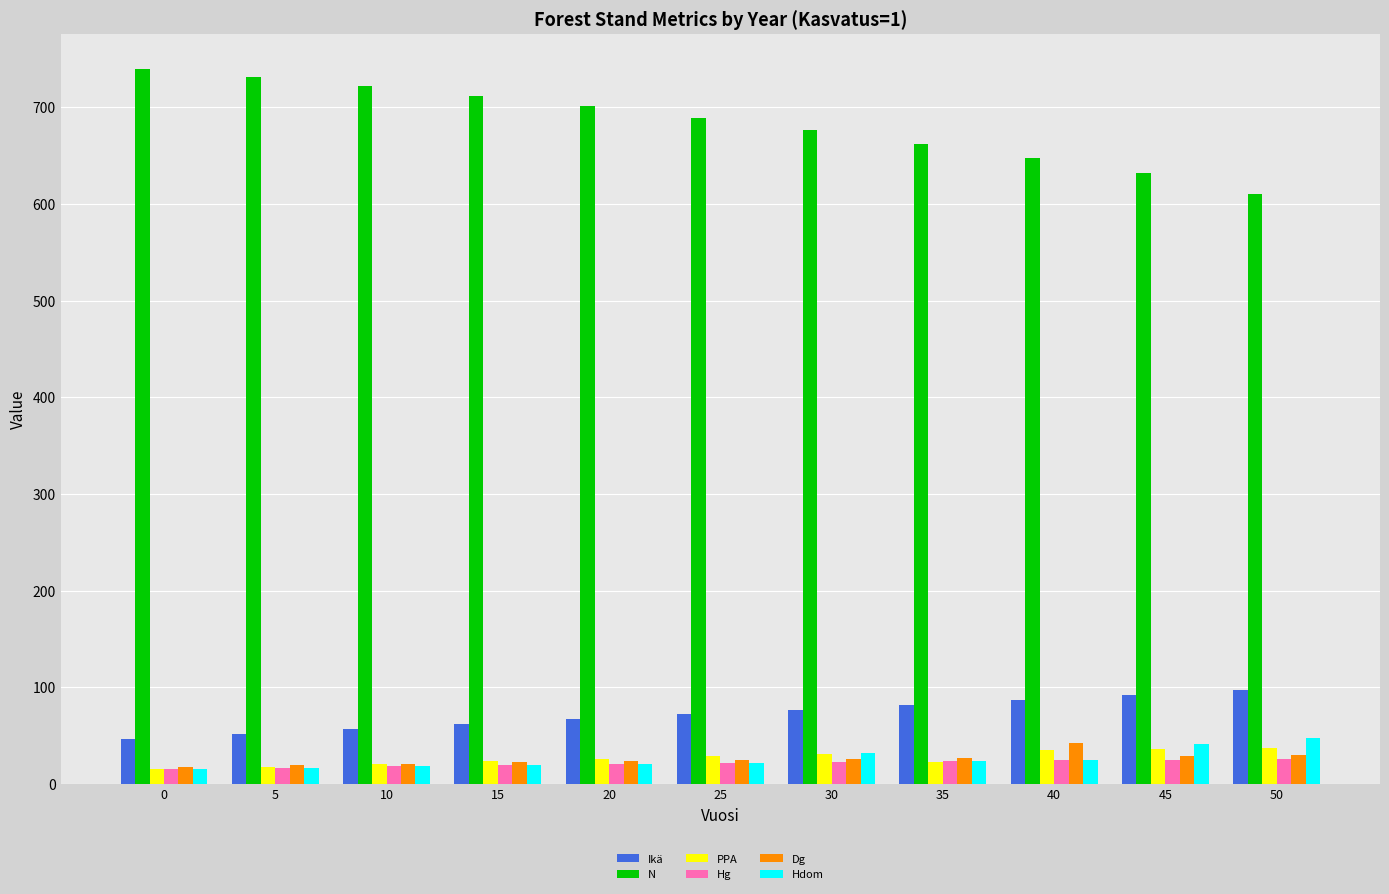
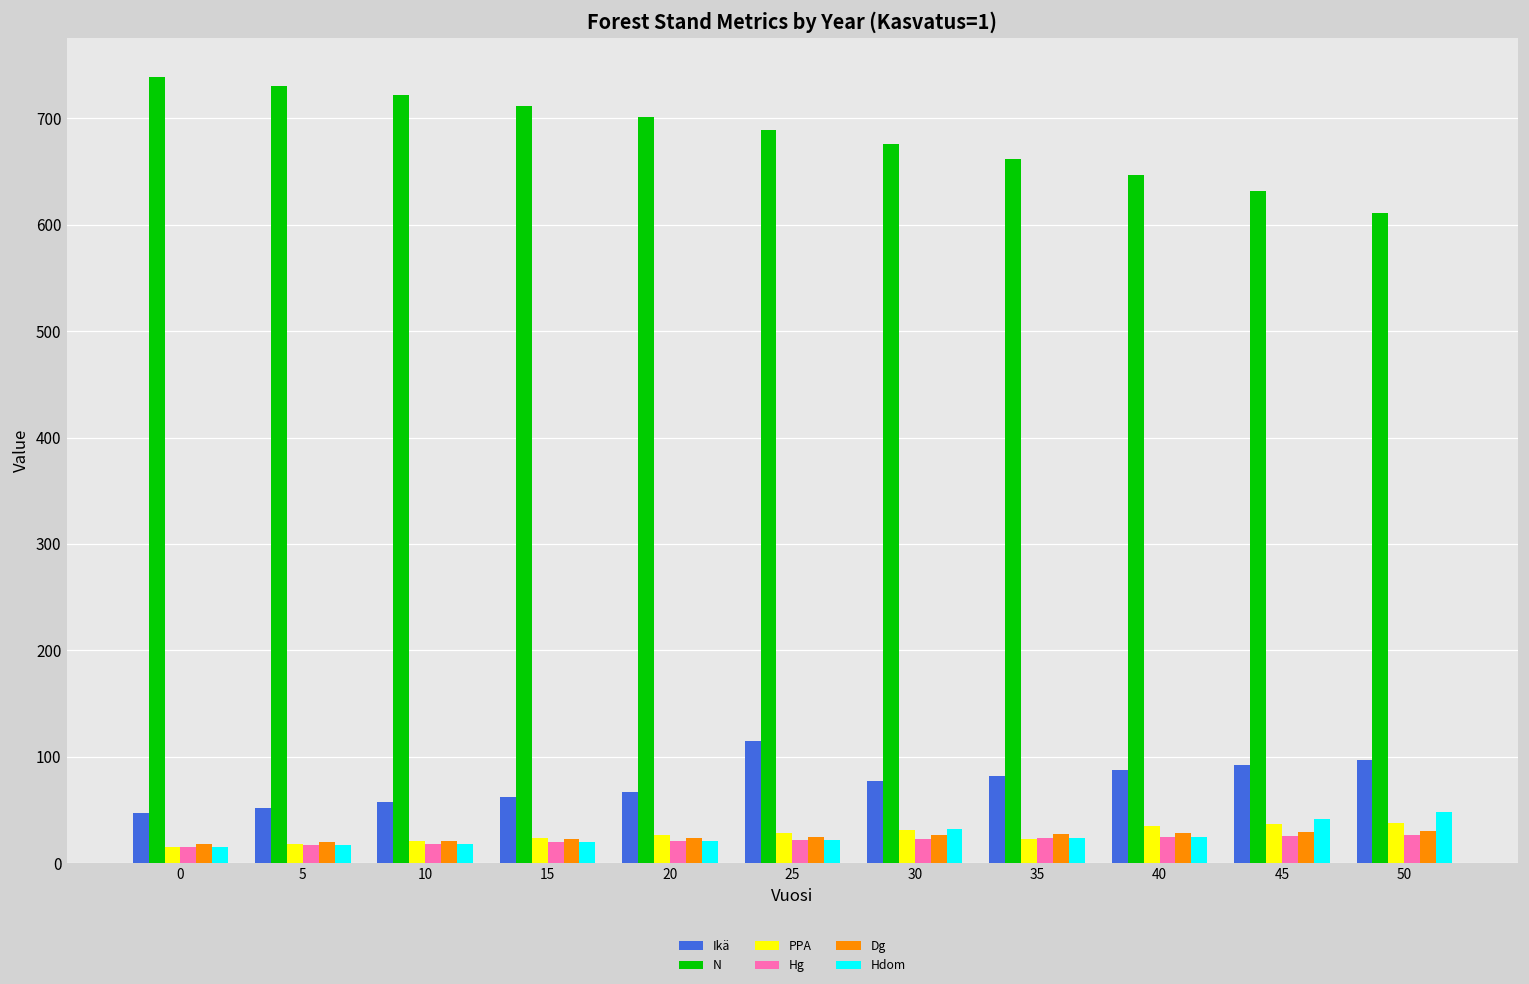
  {
    "Ikä": {
      "0": 50,
      "5": 50,
      "10": 60,
      "15": 60,
      "20": 70,
-     "25": 70,
+     "25": 120,
      "30": 80,
      "35": 80,
      "40": 90,
      "45": 90,
      "50": 100
    },
    "N": {
      "0": 740,
      "5": 730,
      "10": 720,
      "15": 710,
      "20": 700,
      "25": 690,
      "30": 680,
      "35": 660,
      "40": 650,
      "45": 630,
      "50": 610
    },
    "PPA": {
      "0": 20,
      "5": 20,
      "10": 20,
      "15": 20,
      "20": 30,
      "25": 30,
      "30": 30,
      "35": 20,
      "40": 30,
      "45": 40,
      "50": 40
    },
    "Hg": {
      "0": 20,
      "5": 20,
      "10": 20,
      "15": 20,
      "20": 20,
      "25": 20,
      "30": 20,
      "35": 20,
      "40": 20,
      "45": 30,
      "50": 30
    },
    "Dg": {
      "0": 20,
      "5": 20,
      "10": 20,
      "15": 20,
      "20": 20,
      "25": 20,
      "30": 30,
      "35": 30,
-     "40": 40,
+     "40": 30,
      "45": 30,
      "50": 30
    },
    "Hdom": {
      "0": 20,
      "5": 20,
      "10": 20,
      "15": 20,
      "20": 20,
      "25": 20,
      "30": 30,
      "35": 20,
      "40": 20,
      "45": 40,
      "50": 50
    }
  }
